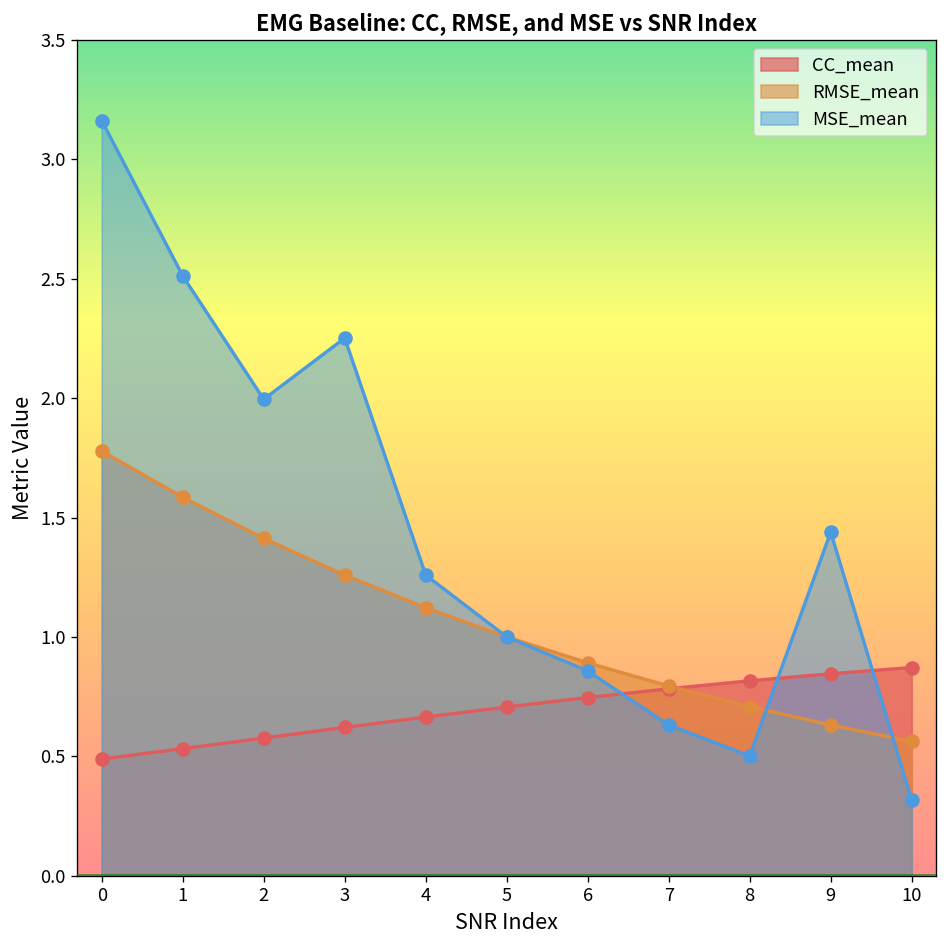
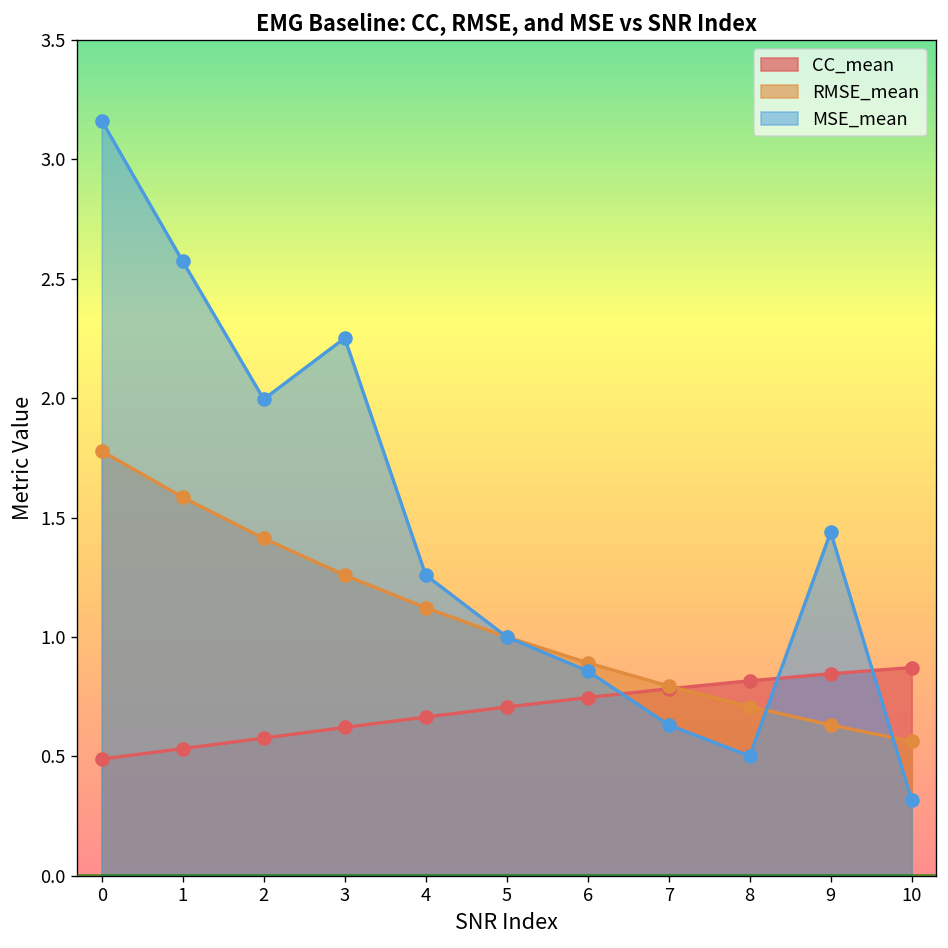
  {
    "MSE_mean": {
      "0": 3.16,
-     "1": 2.51,
+     "1": 2.57,
      "2": 2.00,
      "3": 2.25,
      "4": 1.26,
      "6": 0.86,
      "7": 0.63,
      "8": 0.50,
      "9": 1.44,
      "10": 0.32
    }
  }
